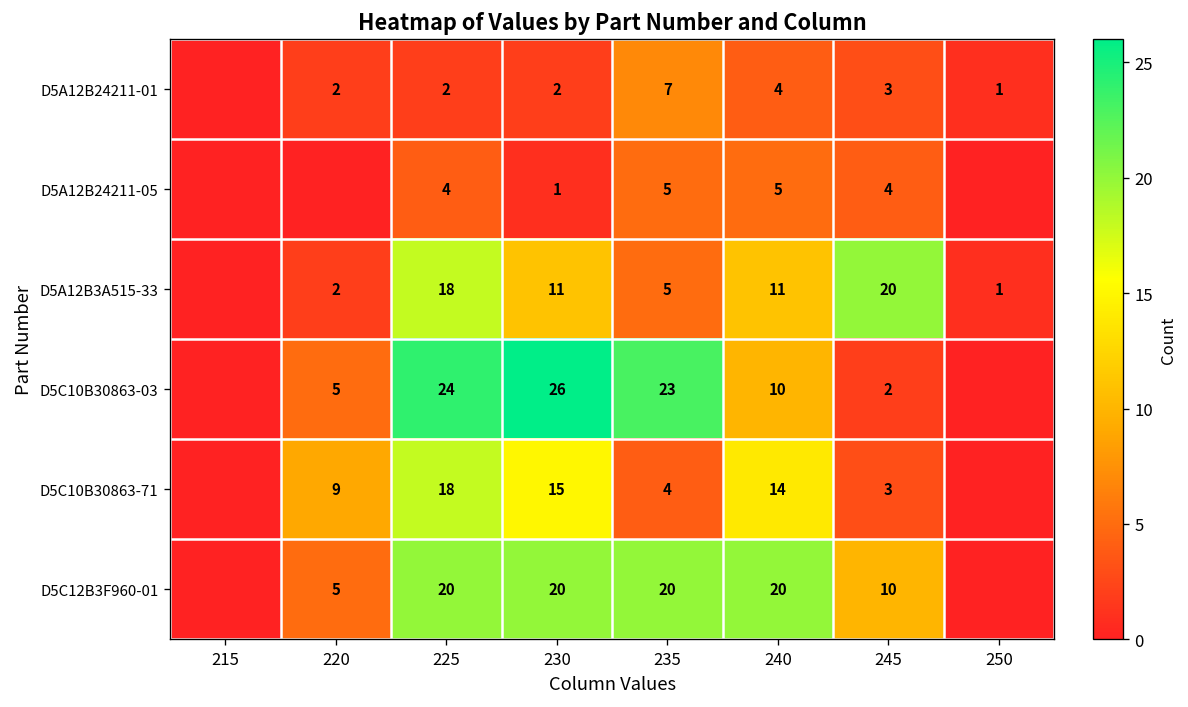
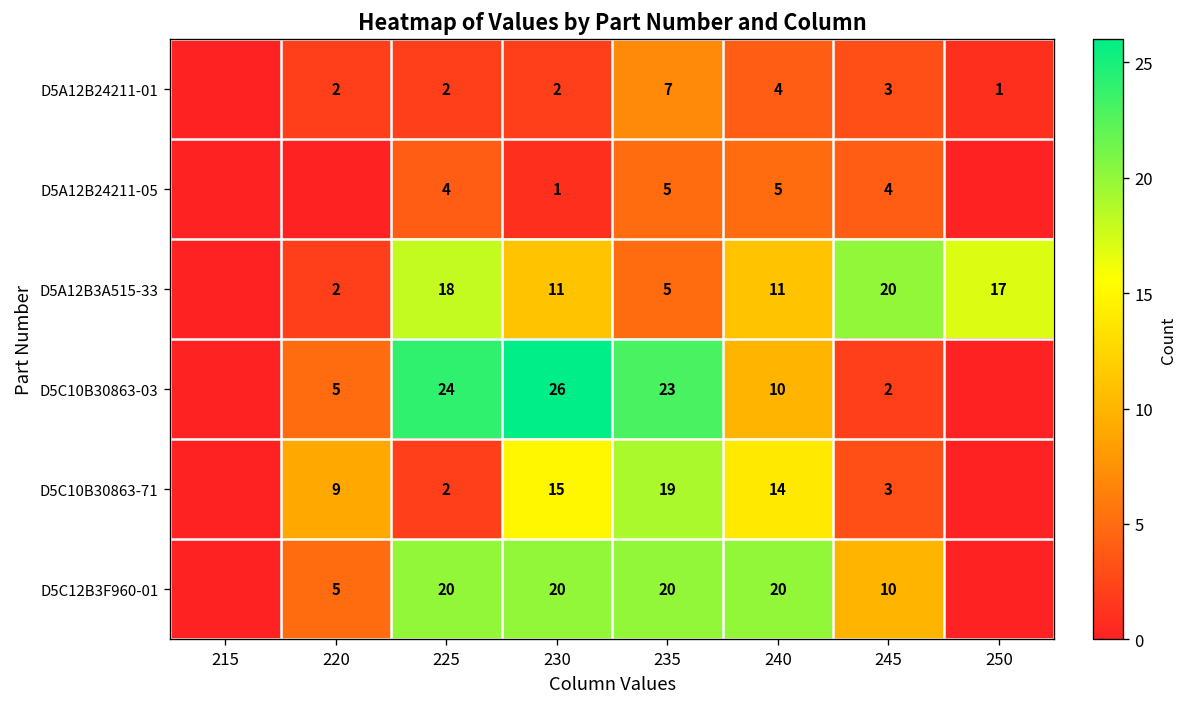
  {
    "D5A12B24211-01": {
      "220": 2,
      "225": 2,
      "230": 2,
      "235": 7,
      "240": 4,
      "245": 3,
      "250": 1
    },
    "D5A12B24211-05": {
      "225": 4,
      "230": 1,
      "235": 5,
      "240": 5,
      "245": 4
    },
    "D5A12B3A515-33": {
      "220": 2,
      "225": 18,
      "230": 11,
      "235": 5,
      "240": 11,
      "245": 20,
-     "250": 1
+     "250": 17
    },
    "D5C10B30863-03": {
      "220": 5,
      "225": 24,
      "230": 26,
      "235": 23,
      "240": 10,
      "245": 2
    },
    "D5C10B30863-71": {
      "220": 9,
-     "225": 18,
+     "225": 2,
      "230": 15,
-     "235": 4,
+     "235": 19,
      "240": 14,
      "245": 3
    },
    "D5C12B3F960-01": {
      "220": 5,
      "225": 20,
      "230": 20,
      "235": 20,
      "240": 20,
      "245": 10
    }
  }
